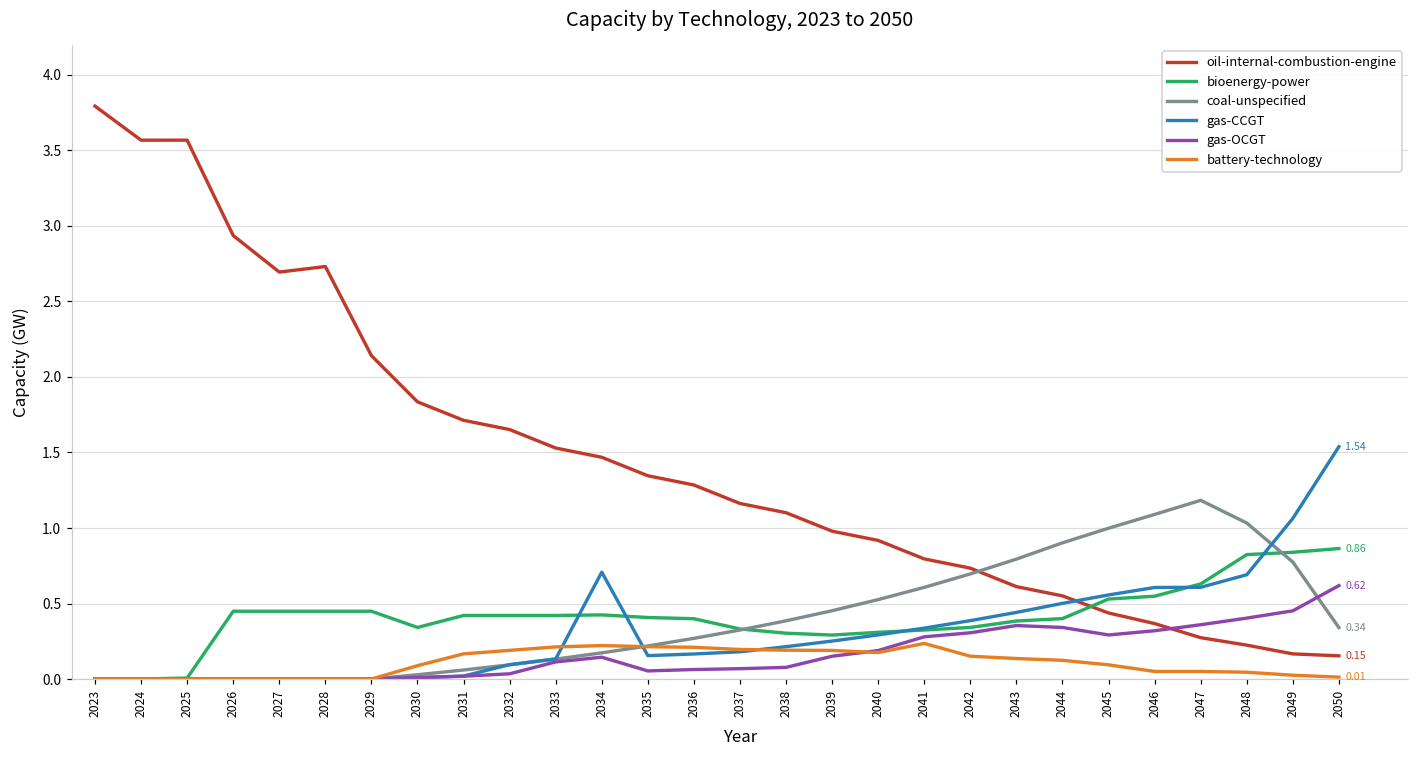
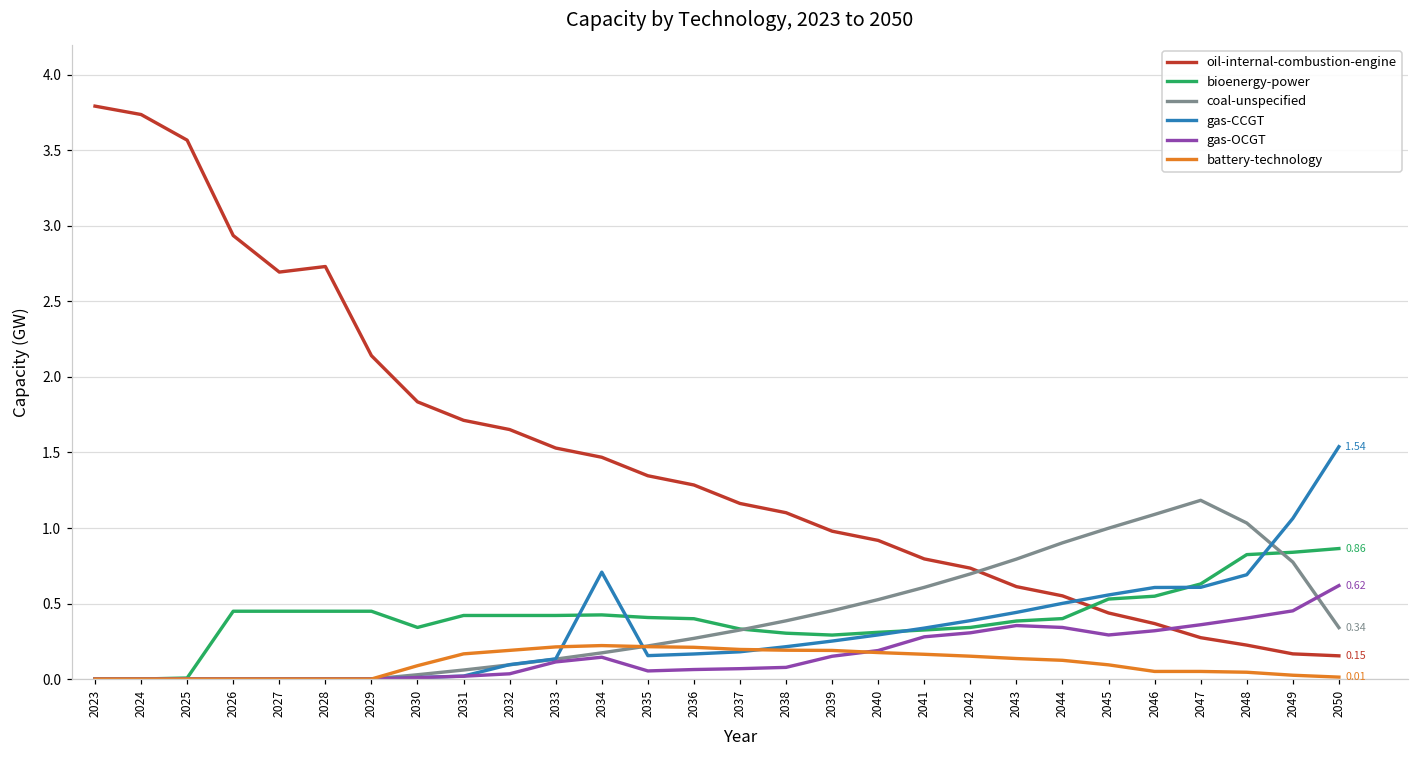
  {
    "oil-internal-combustion-engine": {
      "2023": 3.79,
-     "2024": 3.57,
+     "2024": 3.74,
      "2025": 3.57,
      "2026": 2.94,
      "2027": 2.69,
      "2028": 2.73,
      "2029": 2.14,
      "2030": 1.84,
      "2031": 1.71,
      "2032": 1.65,
      "2033": 1.53,
      "2034": 1.47,
      "2035": 1.35,
      "2036": 1.28,
      "2037": 1.16,
      "2038": 1.10,
      "2039": 0.98,
      "2040": 0.92,
      "2041": 0.80,
      "2042": 0.73,
      "2043": 0.61,
      "2044": 0.55,
      "2045": 0.44,
      "2046": 0.37,
      "2047": 0.27,
      "2048": 0.22,
      "2049": 0.17
    },
    "bioenergy-power": {
      "2050": 0.86
    },
    "coal-unspecified": {
      "2050": 0.34
    },
    "gas-CCGT": {
      "2050": 1.54
    },
    "gas-OCGT": {
      "2050": 0.62
    },
    "battery-technology": {
      "2030": 0.09,
      "2031": 0.17,
      "2032": 0.19,
      "2033": 0.21,
      "2034": 0.22,
      "2036": 0.21,
      "2038": 0.19,
      "2039": 0.19,
-     "2041": 0.24,
+     "2041": 0.16,
      "2042": 0.15,
      "2043": 0.14,
      "2044": 0.12,
      "2045": 0.09,
      "2046": 0.05,
      "2047": 0.05,
      "2048": 0.04,
      "2049": 0.03
    }
  }
